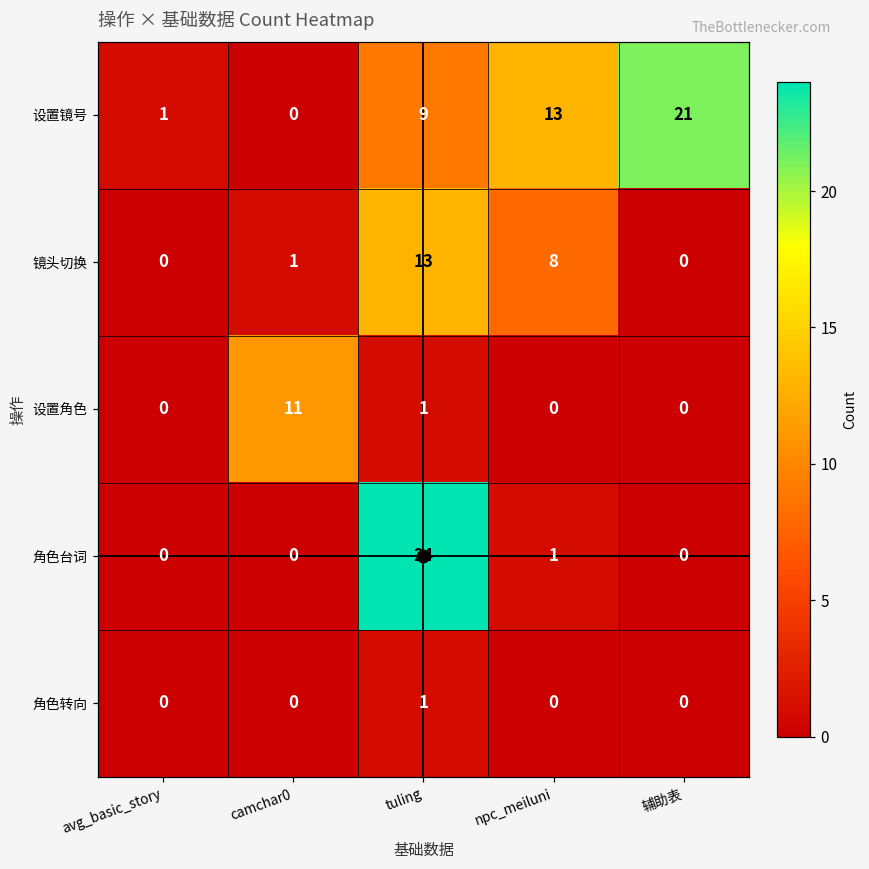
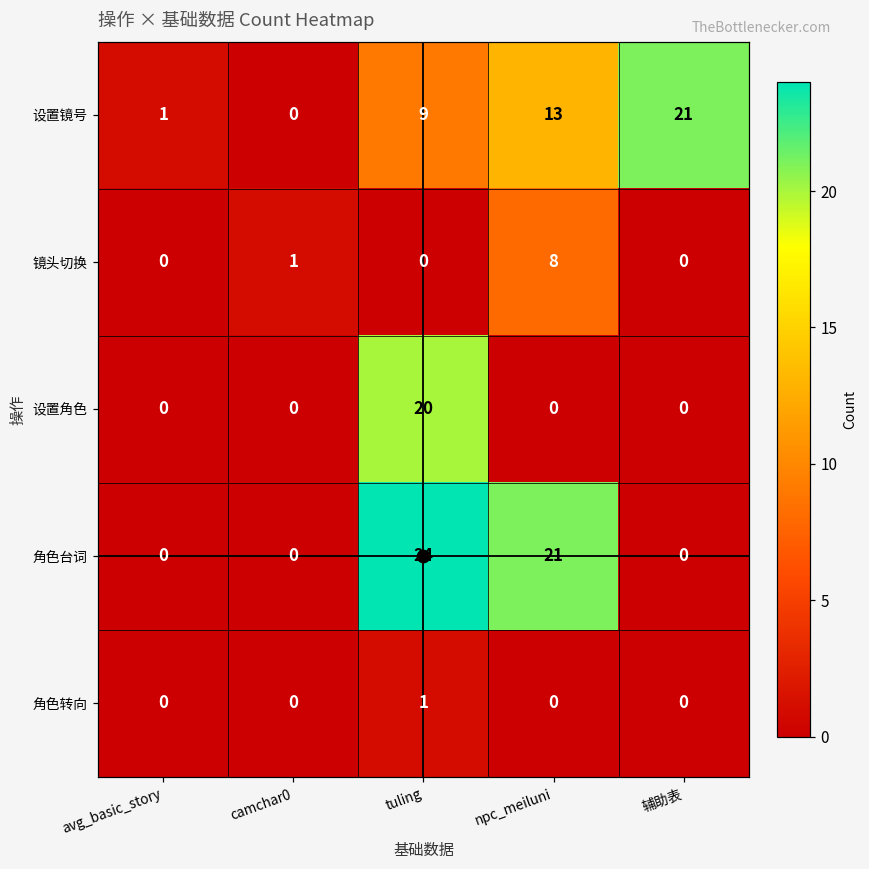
  {
    "设置镜号": {
      "avg_basic_story": 1,
      "camchar0": 0,
      "tuling": 9,
      "npc_meiluni": 13,
      "辅助表": 21
    },
    "镜头切换": {
      "avg_basic_story": 0,
      "camchar0": 1,
-     "tuling": 13,
+     "tuling": 0,
      "npc_meiluni": 8,
      "辅助表": 0
    },
    "设置角色": {
      "avg_basic_story": 0,
-     "camchar0": 11,
-     "tuling": 1,
+     "camchar0": 0,
+     "tuling": 20,
      "npc_meiluni": 0,
      "辅助表": 0
    },
    "角色台词": {
      "avg_basic_story": 0,
      "camchar0": 0,
-     "npc_meiluni": 1,
+     "npc_meiluni": 21,
      "辅助表": 0
    },
    "角色转向": {
      "avg_basic_story": 0,
      "camchar0": 0,
      "tuling": 1,
      "npc_meiluni": 0,
      "辅助表": 0
    }
  }
